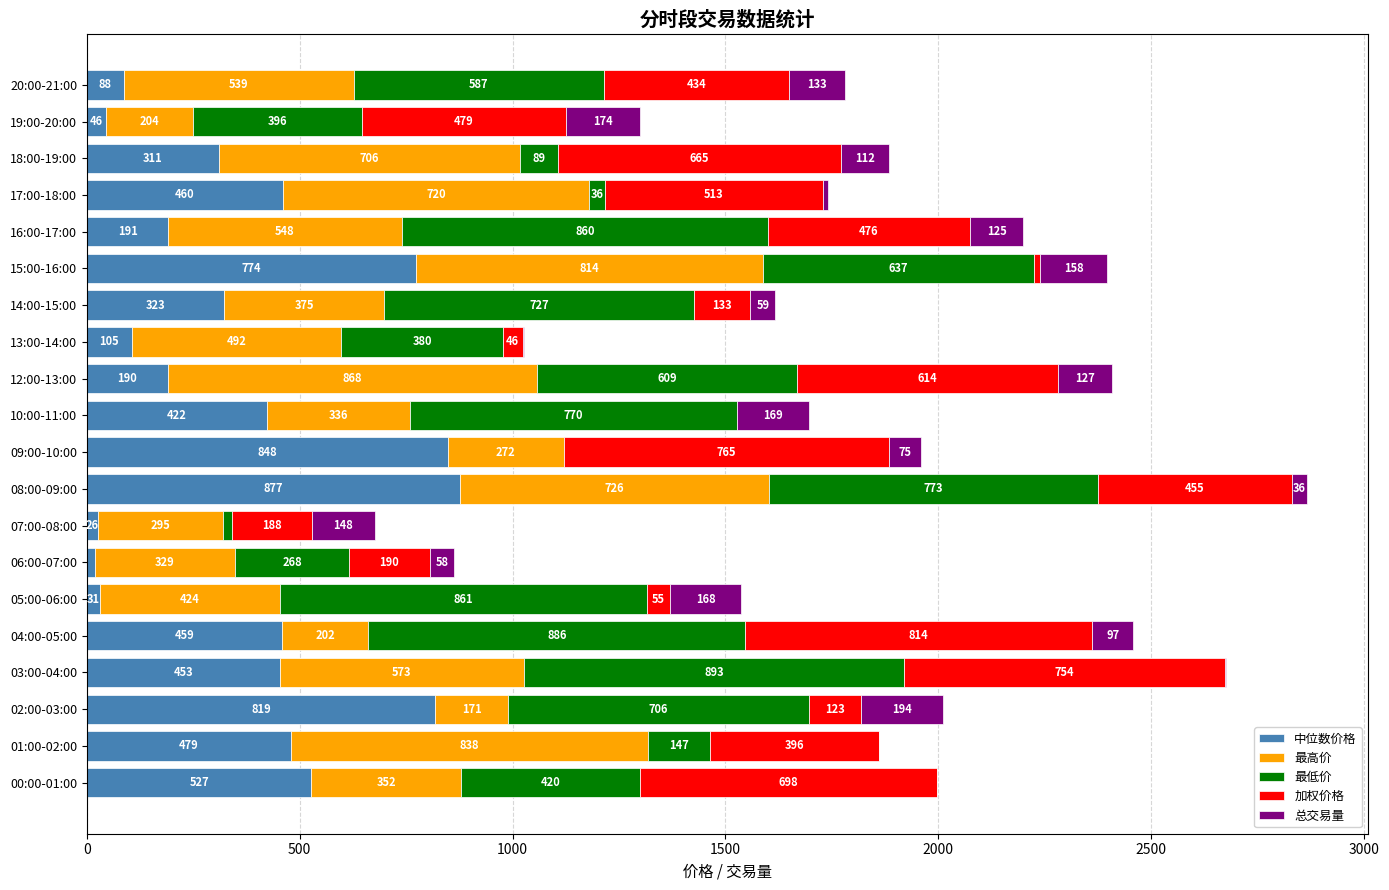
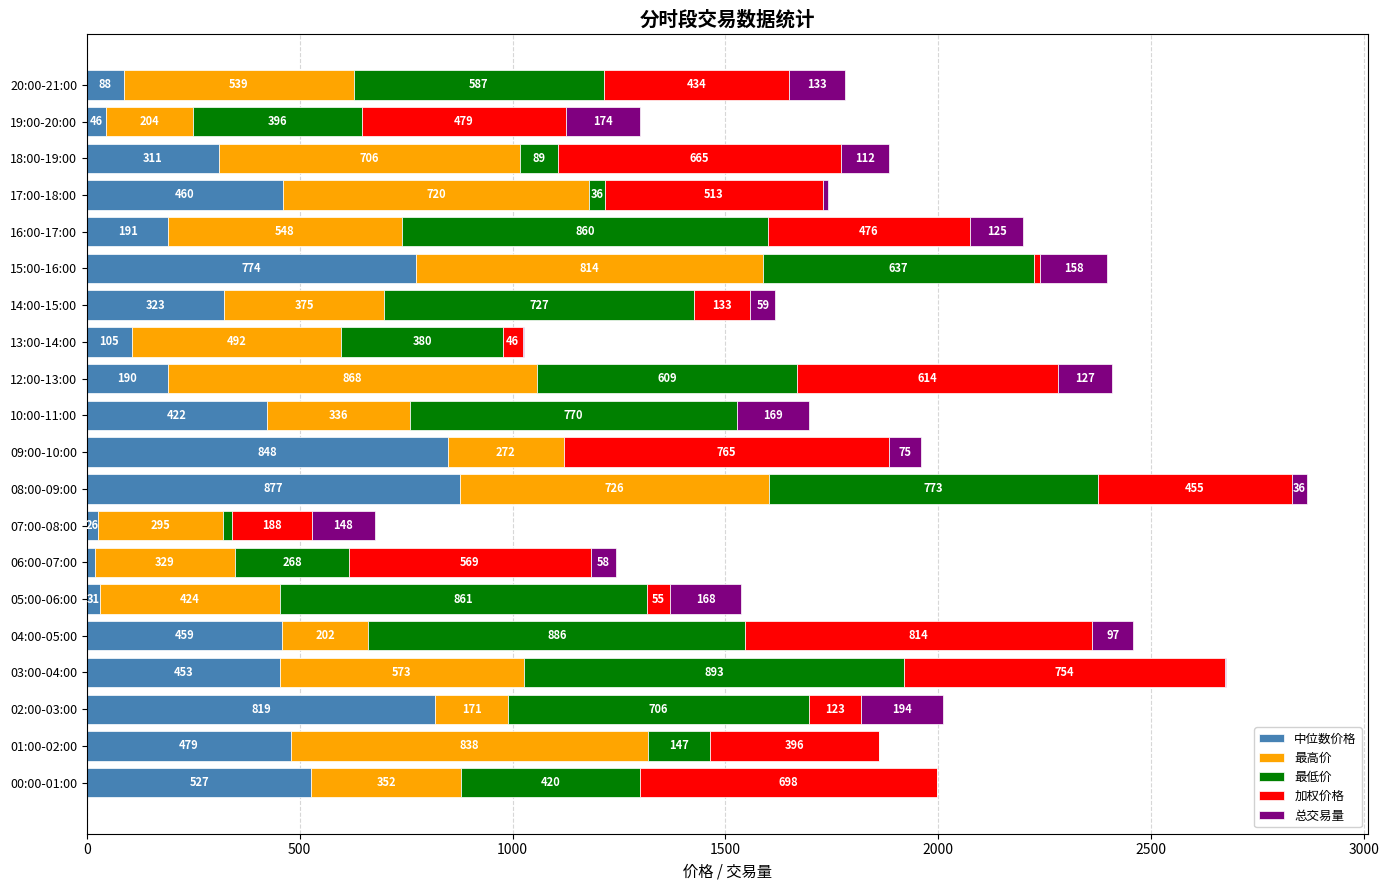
  {
    "中位数价格": {
      "20:00-21:00": 88,
      "19:00-20:00": 46,
      "18:00-19:00": 311,
      "17:00-18:00": 460,
      "16:00-17:00": 191,
      "15:00-16:00": 774,
      "14:00-15:00": 323,
      "13:00-14:00": 105,
      "12:00-13:00": 190,
      "10:00-11:00": 422,
      "09:00-10:00": 848,
      "08:00-09:00": 877,
      "07:00-08:00": 26,
      "05:00-06:00": 31,
      "04:00-05:00": 459,
      "03:00-04:00": 453,
      "02:00-03:00": 819,
      "01:00-02:00": 479,
      "00:00-01:00": 527
    },
    "最高价": {
      "20:00-21:00": 539,
      "19:00-20:00": 204,
      "18:00-19:00": 706,
      "17:00-18:00": 720,
      "16:00-17:00": 548,
      "15:00-16:00": 814,
      "14:00-15:00": 375,
      "13:00-14:00": 492,
      "12:00-13:00": 868,
      "10:00-11:00": 336,
      "09:00-10:00": 272,
      "08:00-09:00": 726,
      "07:00-08:00": 295,
      "06:00-07:00": 329,
      "05:00-06:00": 424,
      "04:00-05:00": 202,
      "03:00-04:00": 573,
      "02:00-03:00": 171,
      "01:00-02:00": 838,
      "00:00-01:00": 352
    },
    "最低价": {
      "20:00-21:00": 587,
      "19:00-20:00": 396,
      "18:00-19:00": 89,
      "17:00-18:00": 36,
      "16:00-17:00": 860,
      "15:00-16:00": 637,
      "14:00-15:00": 727,
      "13:00-14:00": 380,
      "12:00-13:00": 609,
      "10:00-11:00": 770,
      "08:00-09:00": 773,
      "06:00-07:00": 268,
      "05:00-06:00": 861,
      "04:00-05:00": 886,
      "03:00-04:00": 893,
      "02:00-03:00": 706,
      "01:00-02:00": 147,
      "00:00-01:00": 420
    },
    "加权价格": {
      "20:00-21:00": 434,
      "19:00-20:00": 479,
      "18:00-19:00": 665,
      "17:00-18:00": 513,
      "16:00-17:00": 476,
      "14:00-15:00": 133,
      "13:00-14:00": 46,
      "12:00-13:00": 614,
      "09:00-10:00": 765,
      "08:00-09:00": 455,
      "07:00-08:00": 188,
-     "06:00-07:00": 190,
+     "06:00-07:00": 569,
      "05:00-06:00": 55,
      "04:00-05:00": 814,
      "03:00-04:00": 754,
      "02:00-03:00": 123,
      "01:00-02:00": 396,
      "00:00-01:00": 698
    },
    "总交易量": {
      "20:00-21:00": 133,
      "19:00-20:00": 174,
      "18:00-19:00": 112,
      "16:00-17:00": 125,
      "15:00-16:00": 158,
      "14:00-15:00": 59,
      "12:00-13:00": 127,
      "10:00-11:00": 169,
      "09:00-10:00": 75,
      "08:00-09:00": 36,
      "07:00-08:00": 148,
      "06:00-07:00": 58,
      "05:00-06:00": 168,
      "04:00-05:00": 97,
      "02:00-03:00": 194
    }
  }
